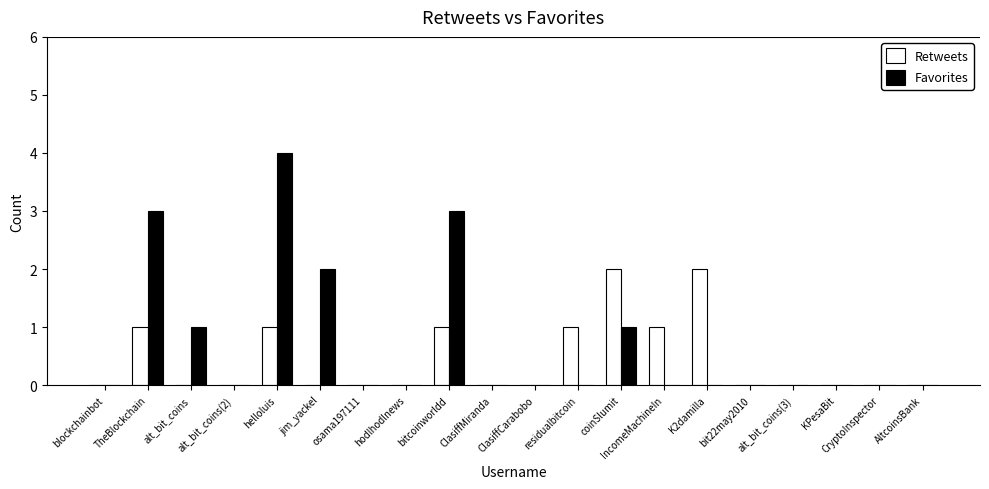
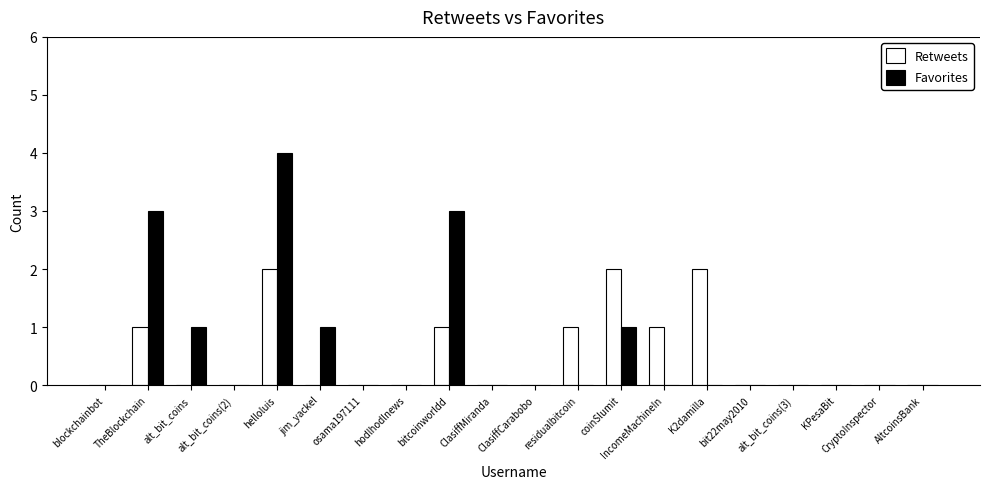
  {
    "Retweets": {
      "blockchainbot": 0,
      "TheBlockchain": 1,
      "alt_bit_coins": 0,
      "alt_bit_coins(2)": 0,
-     "helloluis": 1,
+     "helloluis": 2,
      "jim_yackel": 0,
      "osama197111": 0,
      "hodlhodlnews": 0,
      "bitcoinworldd": 1,
      "ClasiffMiranda": 0,
      "ClasiffCarabobo": 0,
      "residualbitcoin": 1,
      "coinSlumit": 2,
      "IncomeMachineIn": 1,
      "K2damilla": 2,
      "bit22may2010": 0,
      "alt_bit_coins(3)": 0,
      "KPesaBit": 0,
      "CryptoInspector": 0,
      "AltcoinsBank": 0
    },
    "Favorites": {
      "blockchainbot": 0,
      "TheBlockchain": 3,
      "alt_bit_coins": 1,
      "alt_bit_coins(2)": 0,
      "helloluis": 4,
-     "jim_yackel": 2,
+     "jim_yackel": 1,
      "osama197111": 0,
      "hodlhodlnews": 0,
      "bitcoinworldd": 3,
      "ClasiffMiranda": 0,
      "ClasiffCarabobo": 0,
      "residualbitcoin": 0,
      "coinSlumit": 1,
      "IncomeMachineIn": 0,
      "K2damilla": 0,
      "bit22may2010": 0,
      "alt_bit_coins(3)": 0,
      "KPesaBit": 0,
      "CryptoInspector": 0,
      "AltcoinsBank": 0
    }
  }
